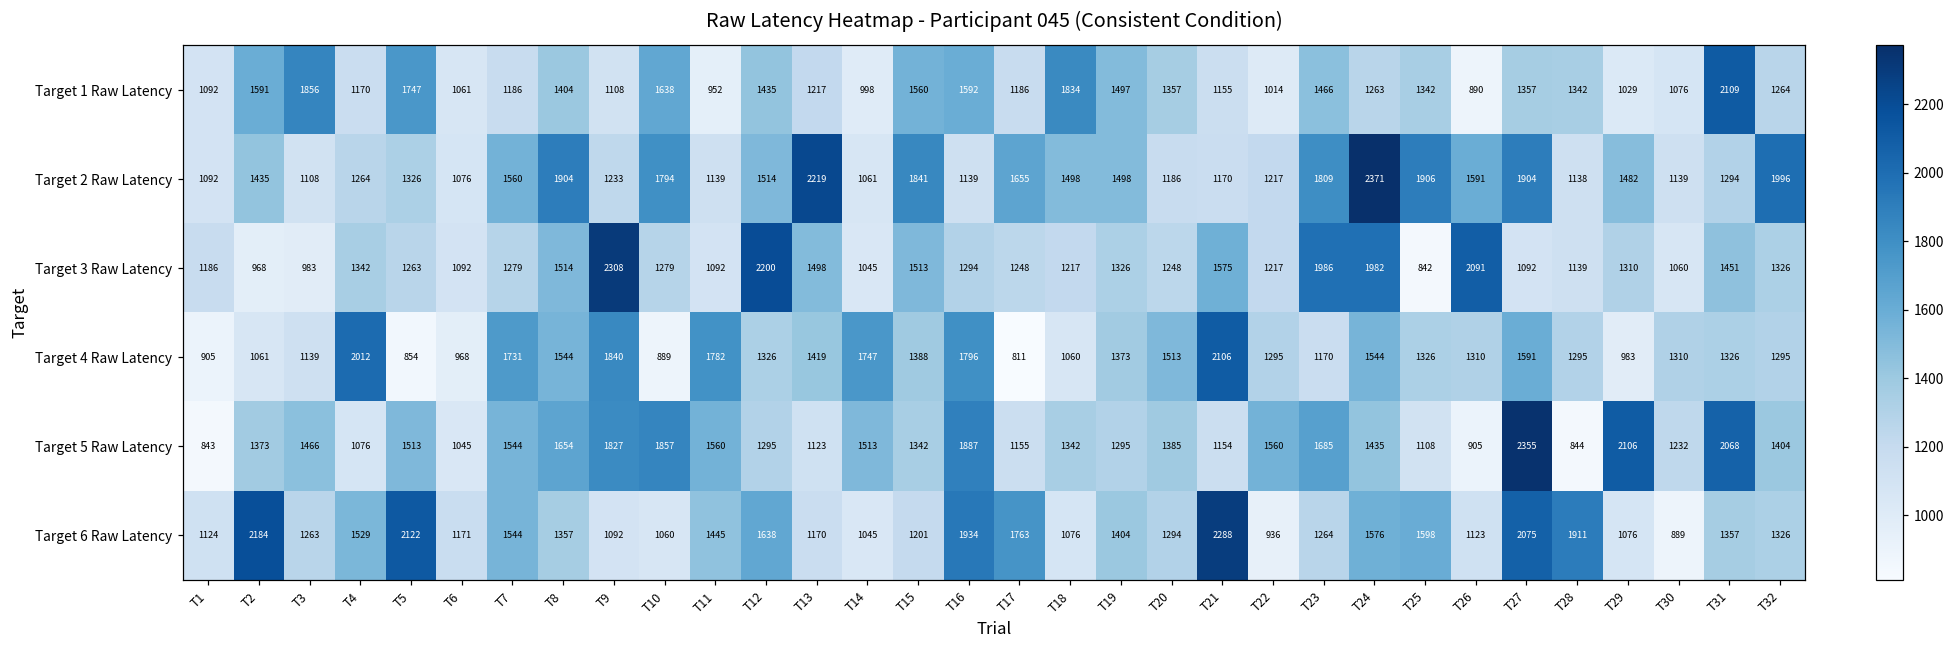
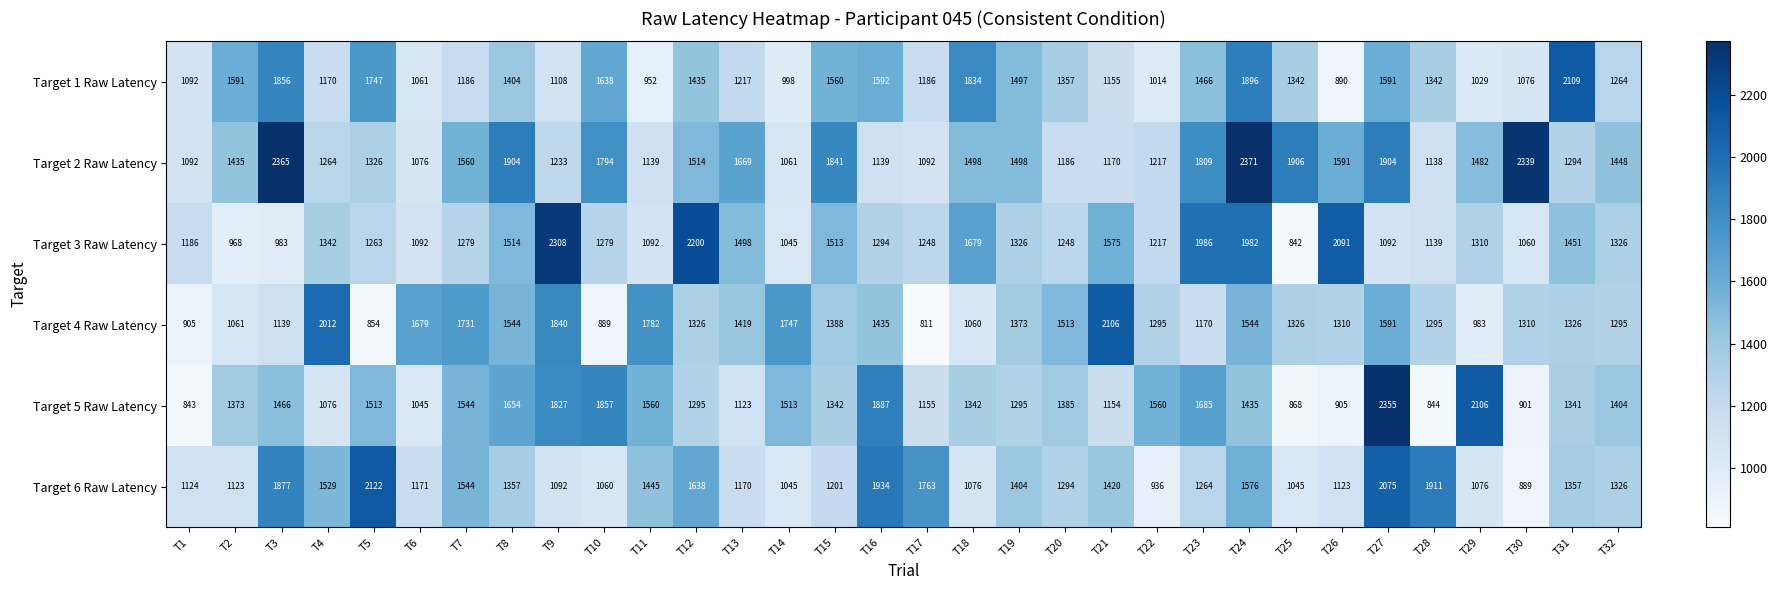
  {
    "Target 1 Raw Latency": {
      "T1": 1092,
      "T2": 1591,
      "T3": 1856,
      "T4": 1170,
      "T5": 1747,
      "T6": 1061,
      "T7": 1186,
      "T8": 1404,
      "T9": 1108,
      "T10": 1638,
      "T11": 952,
      "T12": 1435,
      "T13": 1217,
      "T14": 998,
      "T15": 1560,
      "T16": 1592,
      "T17": 1186,
      "T18": 1834,
      "T19": 1497,
      "T20": 1357,
      "T21": 1155,
      "T22": 1014,
      "T23": 1466,
-     "T24": 1263,
+     "T24": 1896,
      "T25": 1342,
      "T26": 890,
-     "T27": 1357,
+     "T27": 1591,
      "T28": 1342,
      "T29": 1029,
      "T30": 1076,
      "T31": 2109,
      "T32": 1264
    },
    "Target 2 Raw Latency": {
      "T1": 1092,
      "T2": 1435,
-     "T3": 1108,
+     "T3": 2365,
      "T4": 1264,
      "T5": 1326,
      "T6": 1076,
      "T7": 1560,
      "T8": 1904,
      "T9": 1233,
      "T10": 1794,
      "T11": 1139,
      "T12": 1514,
-     "T13": 2219,
+     "T13": 1669,
      "T14": 1061,
      "T15": 1841,
      "T16": 1139,
-     "T17": 1655,
+     "T17": 1092,
      "T18": 1498,
      "T19": 1498,
      "T20": 1186,
      "T21": 1170,
      "T22": 1217,
      "T23": 1809,
      "T24": 2371,
      "T25": 1906,
      "T26": 1591,
      "T27": 1904,
      "T28": 1138,
      "T29": 1482,
-     "T30": 1139,
+     "T30": 2339,
      "T31": 1294,
-     "T32": 1996
+     "T32": 1448
    },
    "Target 3 Raw Latency": {
      "T1": 1186,
      "T2": 968,
      "T3": 983,
      "T4": 1342,
      "T5": 1263,
      "T6": 1092,
      "T7": 1279,
      "T8": 1514,
      "T9": 2308,
      "T10": 1279,
      "T11": 1092,
      "T12": 2200,
      "T13": 1498,
      "T14": 1045,
      "T15": 1513,
      "T16": 1294,
      "T17": 1248,
-     "T18": 1217,
+     "T18": 1679,
      "T19": 1326,
      "T20": 1248,
      "T21": 1575,
      "T22": 1217,
      "T23": 1986,
      "T24": 1982,
      "T25": 842,
      "T26": 2091,
      "T27": 1092,
      "T28": 1139,
      "T29": 1310,
      "T30": 1060,
      "T31": 1451,
      "T32": 1326
    },
    "Target 4 Raw Latency": {
      "T1": 905,
      "T2": 1061,
      "T3": 1139,
      "T4": 2012,
      "T5": 854,
-     "T6": 968,
+     "T6": 1679,
      "T7": 1731,
      "T8": 1544,
      "T9": 1840,
      "T10": 889,
      "T11": 1782,
      "T12": 1326,
      "T13": 1419,
      "T14": 1747,
      "T15": 1388,
-     "T16": 1796,
+     "T16": 1435,
      "T17": 811,
      "T18": 1060,
      "T19": 1373,
      "T20": 1513,
      "T21": 2106,
      "T22": 1295,
      "T23": 1170,
      "T24": 1544,
      "T25": 1326,
      "T26": 1310,
      "T27": 1591,
      "T28": 1295,
      "T29": 983,
      "T30": 1310,
      "T31": 1326,
      "T32": 1295
    },
    "Target 5 Raw Latency": {
      "T1": 843,
      "T2": 1373,
      "T3": 1466,
      "T4": 1076,
      "T5": 1513,
      "T6": 1045,
      "T7": 1544,
      "T8": 1654,
      "T9": 1827,
      "T10": 1857,
      "T11": 1560,
      "T12": 1295,
      "T13": 1123,
      "T14": 1513,
      "T15": 1342,
      "T16": 1887,
      "T17": 1155,
      "T18": 1342,
      "T19": 1295,
      "T20": 1385,
      "T21": 1154,
      "T22": 1560,
      "T23": 1685,
      "T24": 1435,
-     "T25": 1108,
+     "T25": 868,
      "T26": 905,
      "T27": 2355,
      "T28": 844,
      "T29": 2106,
-     "T30": 1232,
-     "T31": 2068,
+     "T30": 901,
+     "T31": 1341,
      "T32": 1404
    },
    "Target 6 Raw Latency": {
      "T1": 1124,
-     "T2": 2184,
-     "T3": 1263,
+     "T2": 1123,
+     "T3": 1877,
      "T4": 1529,
      "T5": 2122,
      "T6": 1171,
      "T7": 1544,
      "T8": 1357,
      "T9": 1092,
      "T10": 1060,
      "T11": 1445,
      "T12": 1638,
      "T13": 1170,
      "T14": 1045,
      "T15": 1201,
      "T16": 1934,
      "T17": 1763,
      "T18": 1076,
      "T19": 1404,
      "T20": 1294,
-     "T21": 2288,
+     "T21": 1420,
      "T22": 936,
      "T23": 1264,
      "T24": 1576,
-     "T25": 1598,
+     "T25": 1045,
      "T26": 1123,
      "T27": 2075,
      "T28": 1911,
      "T29": 1076,
      "T30": 889,
      "T31": 1357,
      "T32": 1326
    }
  }
